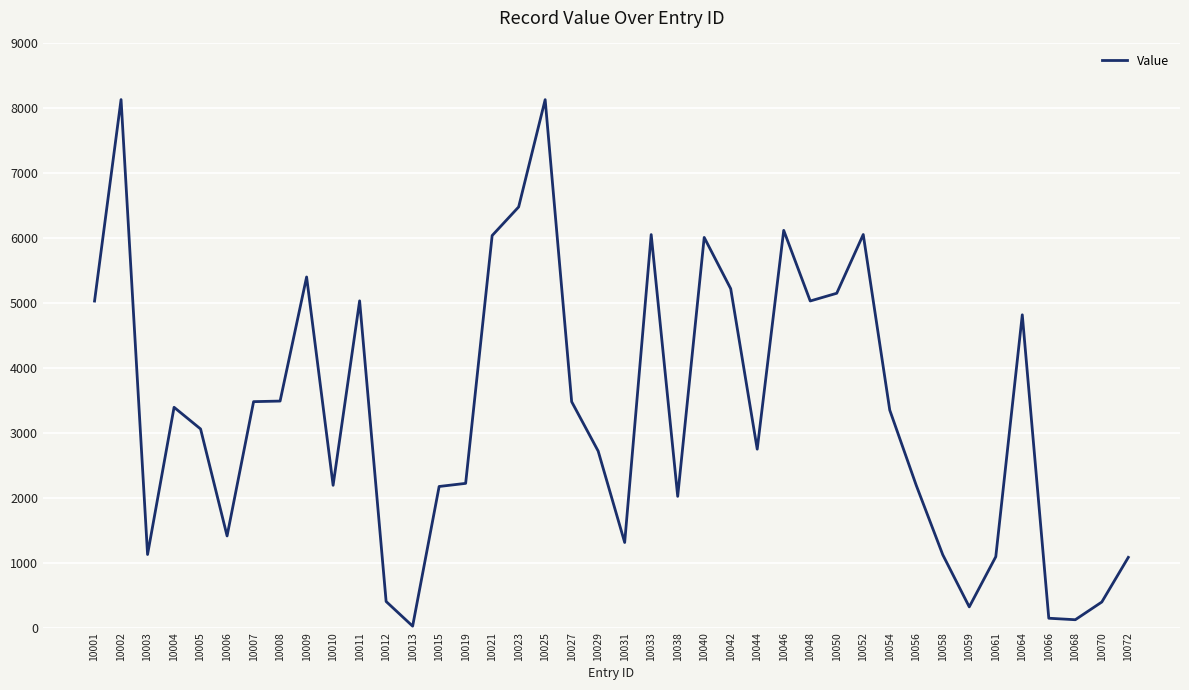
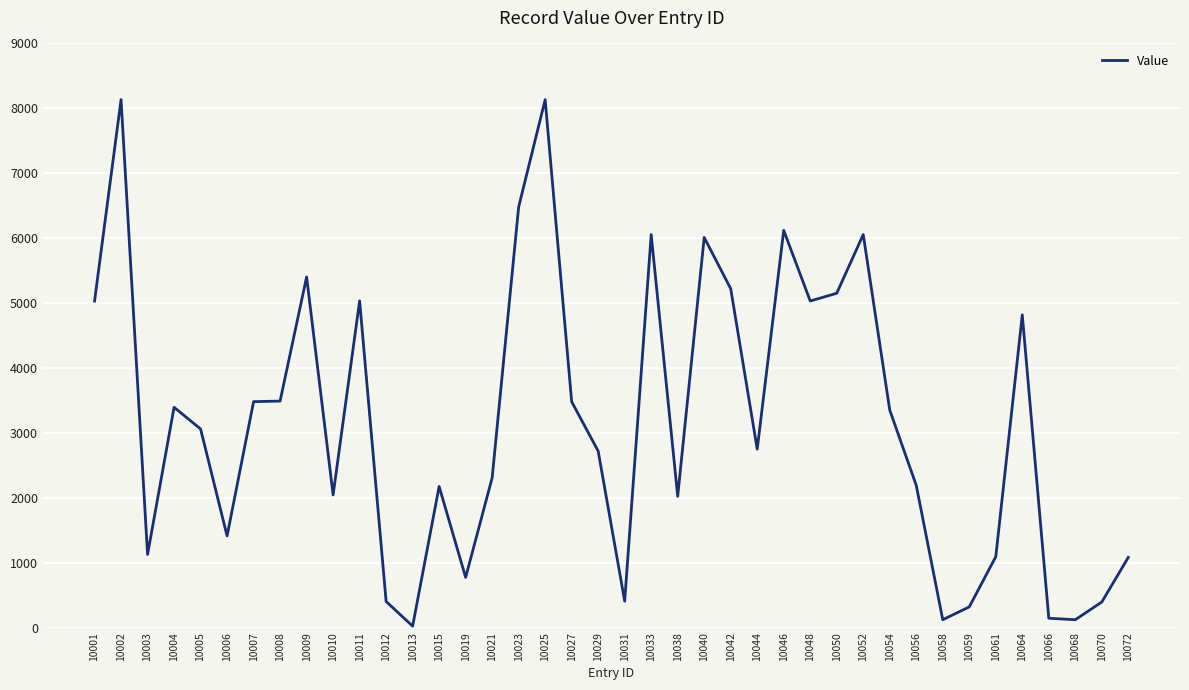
  {
    "10001": 5000,
    "10002": 8100,
    "10003": 1100,
    "10004": 3400,
    "10005": 3100,
    "10006": 1400,
    "10007": 3500,
    "10008": 3500,
    "10009": 5400,
-   "10010": 2200,
+   "10010": 2000,
    "10011": 5000,
    "10012": 400,
    "10013": 0,
    "10015": 2200,
-   "10019": 2200,
-   "10021": 6000,
+   "10019": 800,
+   "10021": 2300,
    "10023": 6500,
    "10025": 8100,
    "10027": 3500,
    "10029": 2700,
-   "10031": 1300,
+   "10031": 400,
    "10033": 6100,
    "10038": 2000,
    "10040": 6000,
    "10042": 5200,
    "10044": 2700,
    "10046": 6100,
    "10048": 5000,
    "10050": 5200,
    "10052": 6100,
    "10054": 3400,
    "10056": 2200,
-   "10058": 1100,
+   "10058": 100,
    "10059": 300,
    "10061": 1100,
    "10064": 4800,
    "10066": 100,
    "10068": 100,
    "10070": 400,
    "10072": 1100
  }
